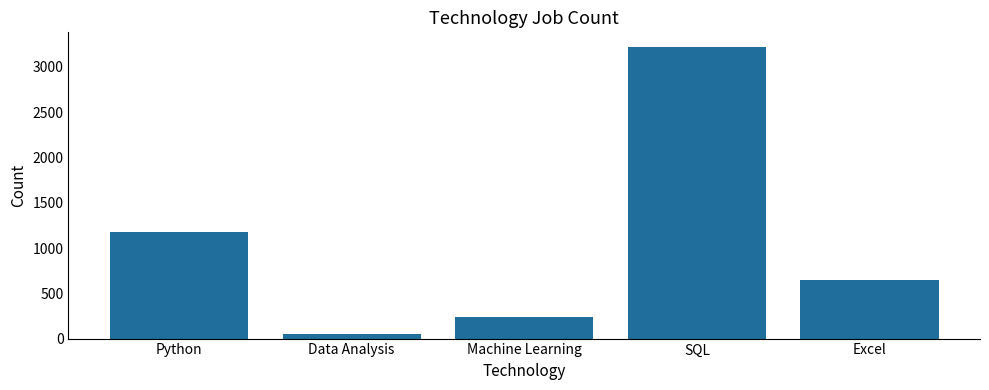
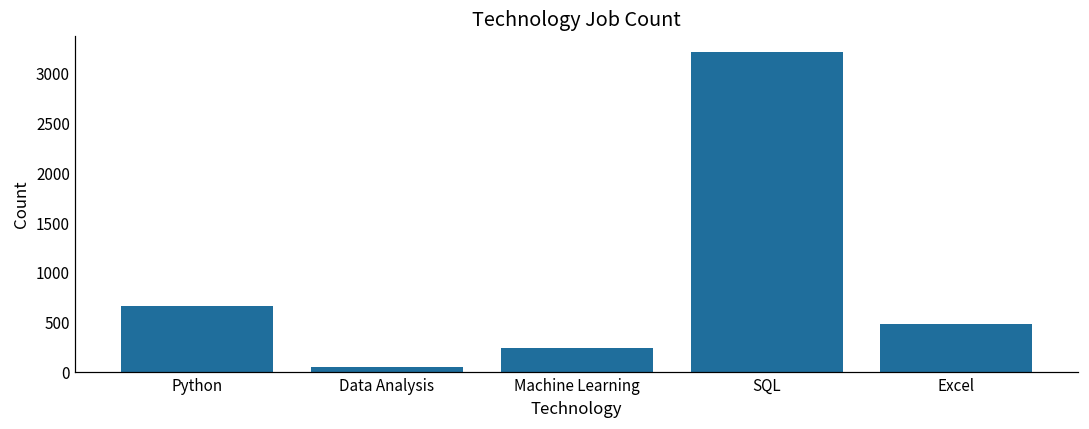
  {
-   "Python": 1200,
+   "Python": 700,
    "Data Analysis": 100,
    "Machine Learning": 200,
    "SQL": 3200,
-   "Excel": 600
+   "Excel": 500
  }
